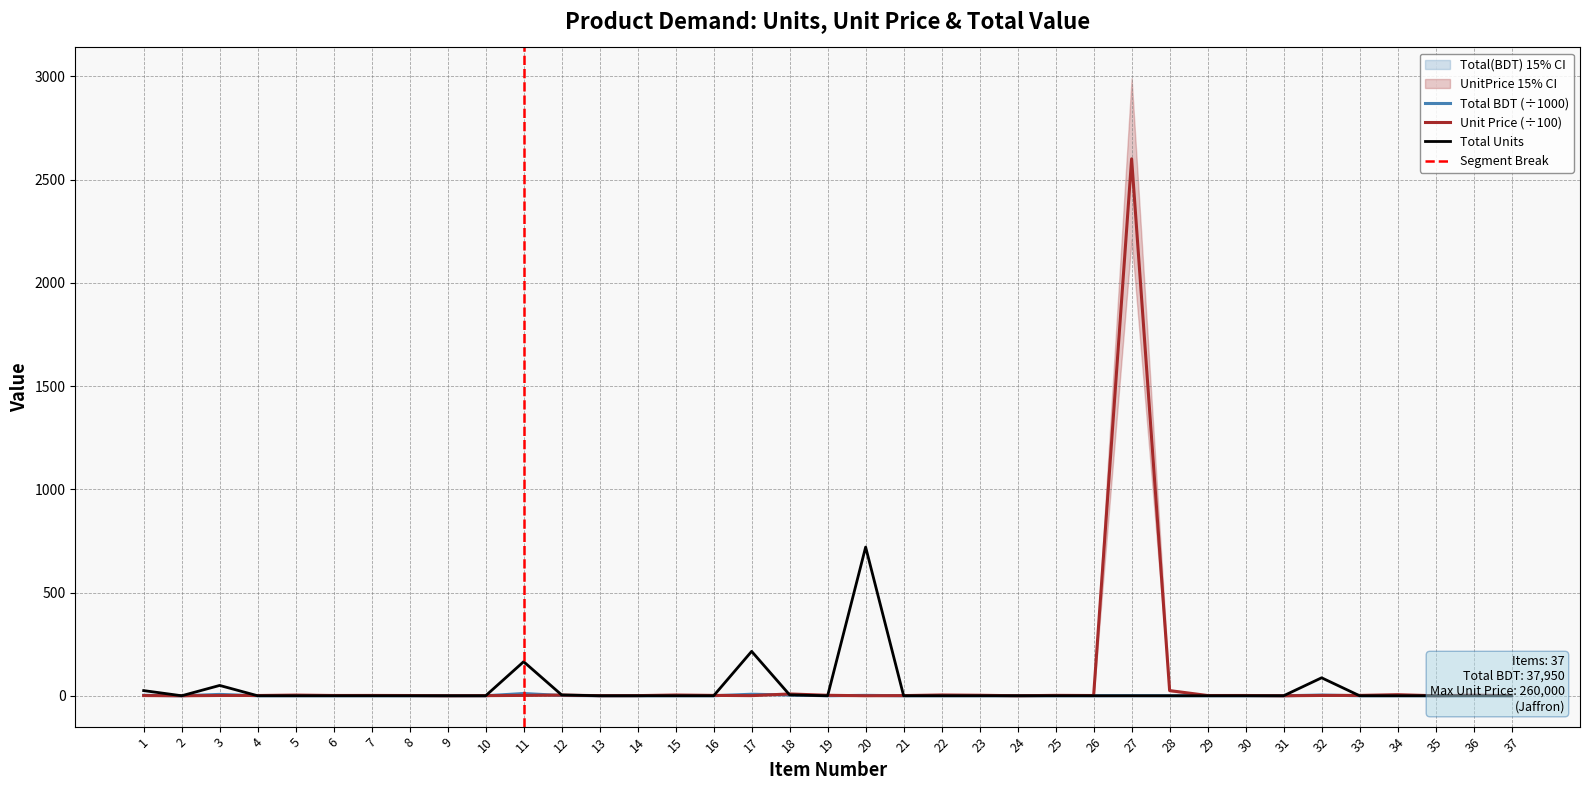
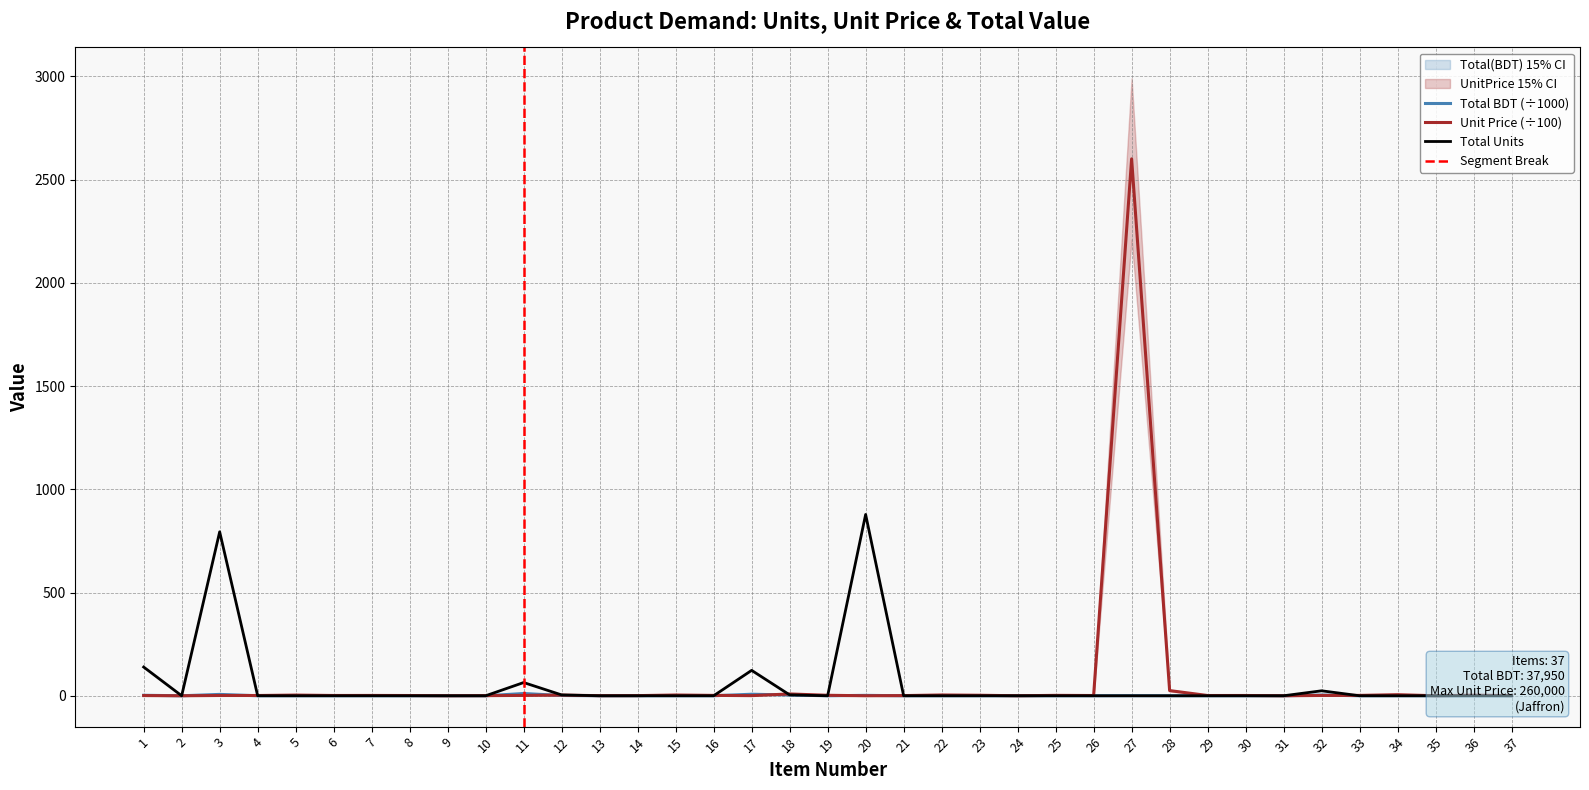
  {
    "Total Units": {
-     "1": 30,
-     "3": 50,
-     "11": 170,
-     "17": 220,
-     "20": 720,
-     "32": 90
+     "1": 140,
+     "3": 790,
+     "11": 60,
+     "17": 120,
+     "20": 880,
+     "32": 20
    }
  }
